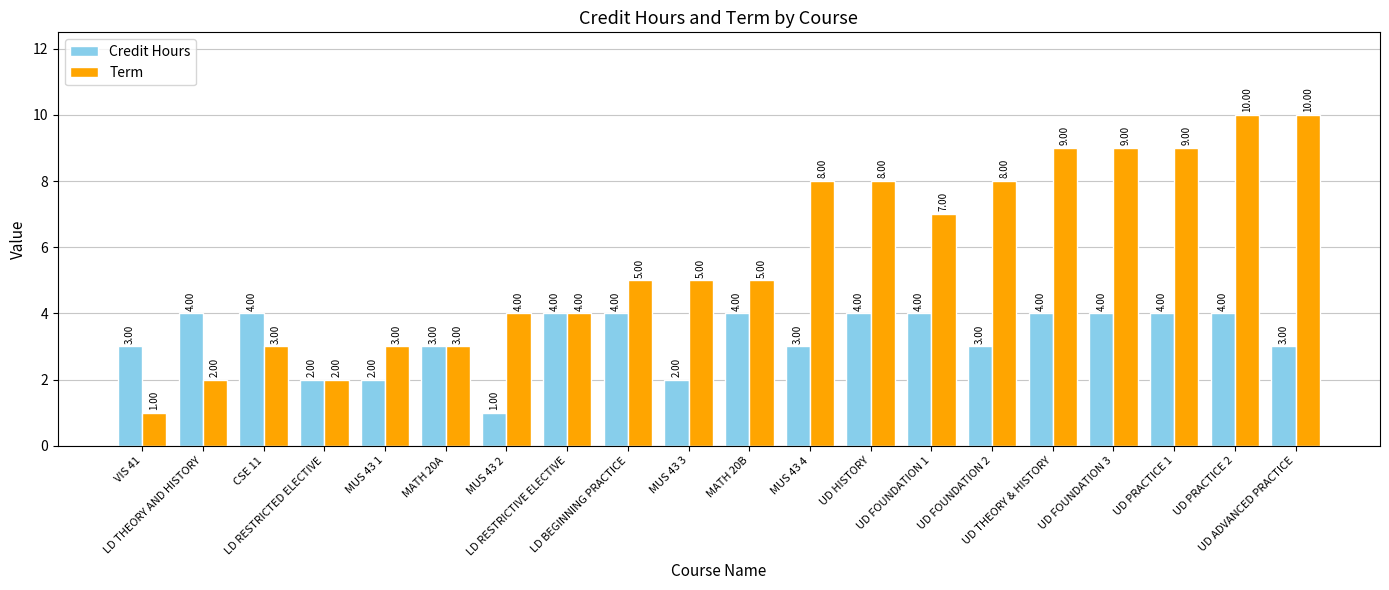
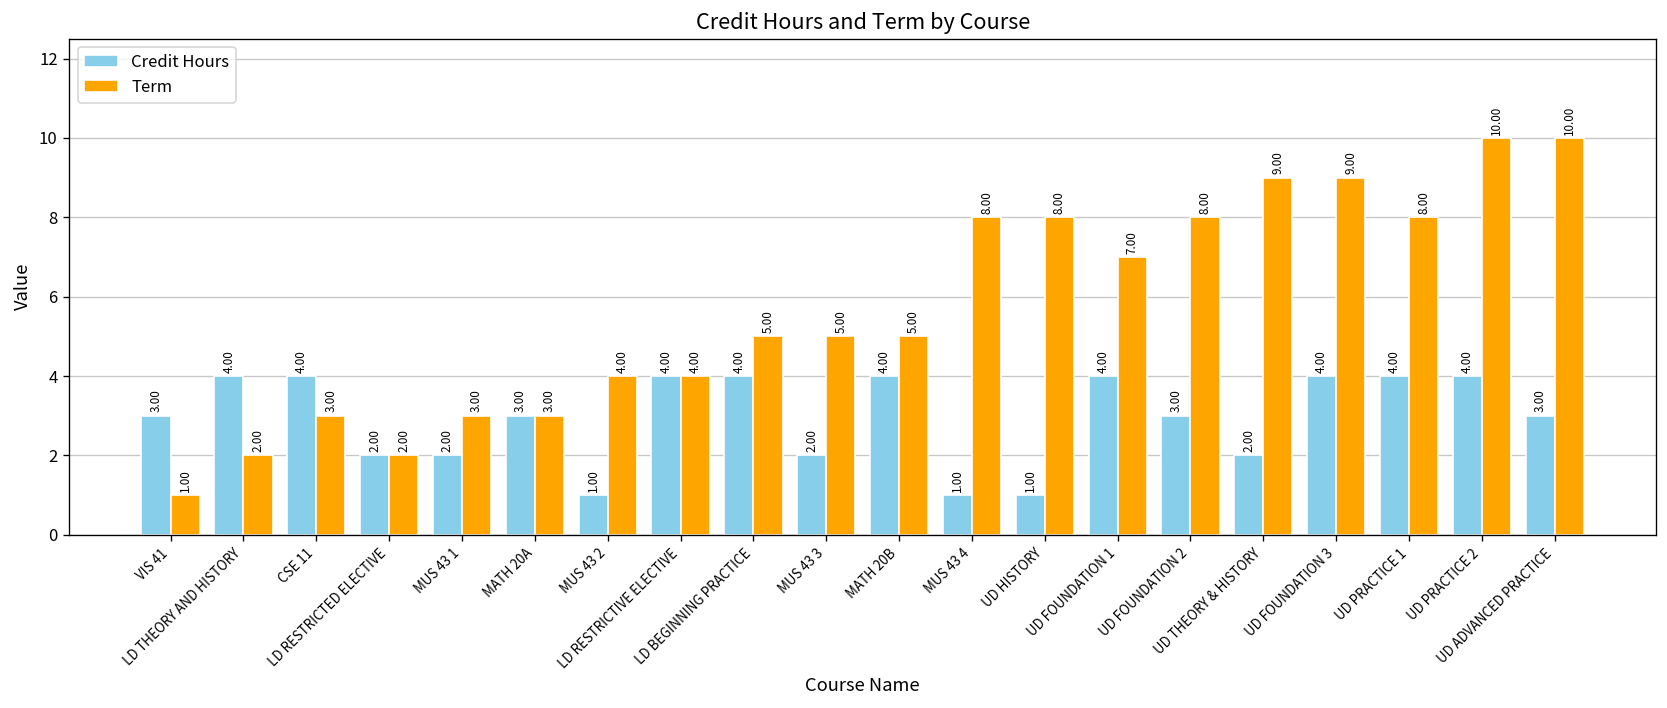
  {
    "Credit Hours": {
      "VIS 41": 3.00,
      "LD THEORY AND HISTORY": 4.00,
      "CSE 11": 4.00,
      "LD RESTRICTED ELECTIVE": 2.00,
      "MUS 43 1": 2.00,
      "MATH 20A": 3.00,
      "MUS 43 2": 1.00,
      "LD RESTRICTIVE ELECTIVE": 4.00,
      "LD BEGINNING PRACTICE": 4.00,
      "MUS 43 3": 2.00,
      "MATH 20B": 4.00,
-     "MUS 43 4": 3.00,
-     "UD HISTORY": 4.00,
+     "MUS 43 4": 1.00,
+     "UD HISTORY": 1.00,
      "UD FOUNDATION 1": 4.00,
      "UD FOUNDATION 2": 3.00,
-     "UD THEORY & HISTORY": 4.00,
+     "UD THEORY & HISTORY": 2.00,
      "UD FOUNDATION 3": 4.00,
      "UD PRACTICE 1": 4.00,
      "UD PRACTICE 2": 4.00,
      "UD ADVANCED PRACTICE": 3.00
    },
    "Term": {
      "VIS 41": 1.00,
      "LD THEORY AND HISTORY": 2.00,
      "CSE 11": 3.00,
      "LD RESTRICTED ELECTIVE": 2.00,
      "MUS 43 1": 3.00,
      "MATH 20A": 3.00,
      "MUS 43 2": 4.00,
      "LD RESTRICTIVE ELECTIVE": 4.00,
      "LD BEGINNING PRACTICE": 5.00,
      "MUS 43 3": 5.00,
      "MATH 20B": 5.00,
      "MUS 43 4": 8.00,
      "UD HISTORY": 8.00,
      "UD FOUNDATION 1": 7.00,
      "UD FOUNDATION 2": 8.00,
      "UD THEORY & HISTORY": 9.00,
      "UD FOUNDATION 3": 9.00,
-     "UD PRACTICE 1": 9.00,
+     "UD PRACTICE 1": 8.00,
      "UD PRACTICE 2": 10.00,
      "UD ADVANCED PRACTICE": 10.00
    }
  }
